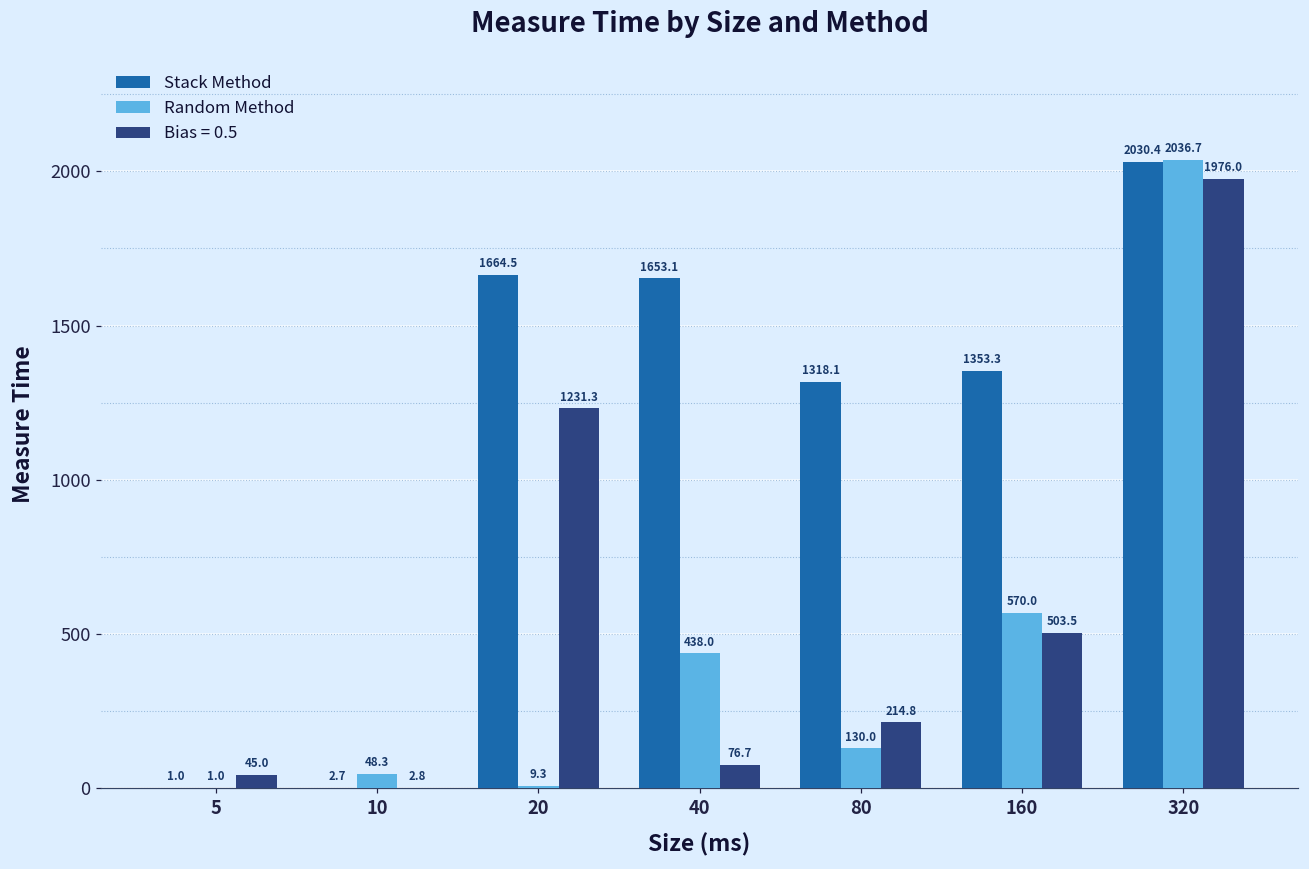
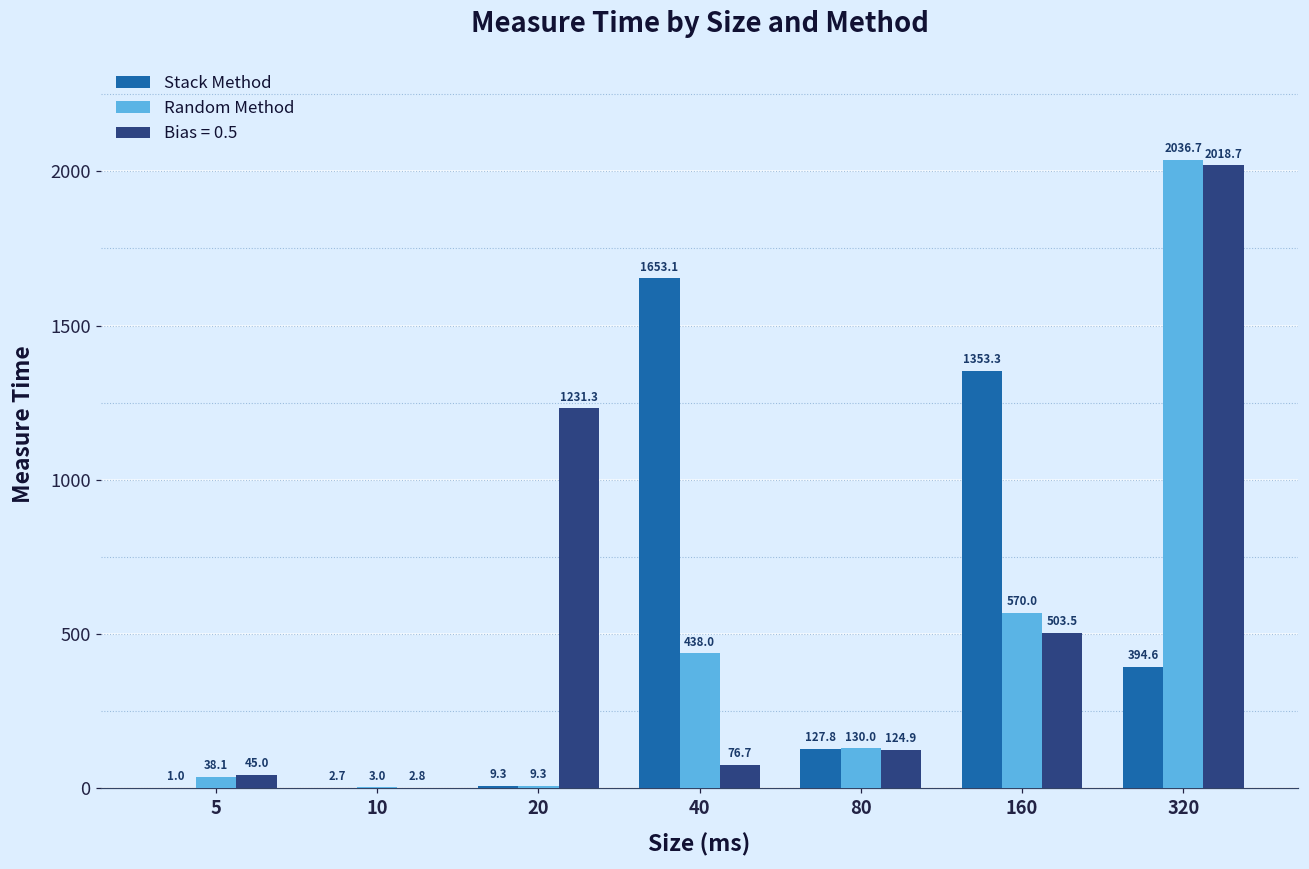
  {
    "Stack Method": {
      "5": 1.0,
      "10": 2.7,
-     "20": 1664.5,
+     "20": 9.3,
      "40": 1653.1,
-     "80": 1318.1,
+     "80": 127.8,
      "160": 1353.3,
-     "320": 2030.4
+     "320": 394.6
    },
    "Random Method": {
-     "5": 1.0,
-     "10": 48.3,
+     "5": 38.1,
+     "10": 3.0,
      "20": 9.3,
      "40": 438.0,
      "80": 130.0,
      "160": 570.0,
      "320": 2036.7
    },
    "Bias = 0.5": {
      "5": 45.0,
      "10": 2.8,
      "20": 1231.3,
      "40": 76.7,
-     "80": 214.8,
+     "80": 124.9,
      "160": 503.5,
-     "320": 1976.0
+     "320": 2018.7
    }
  }
